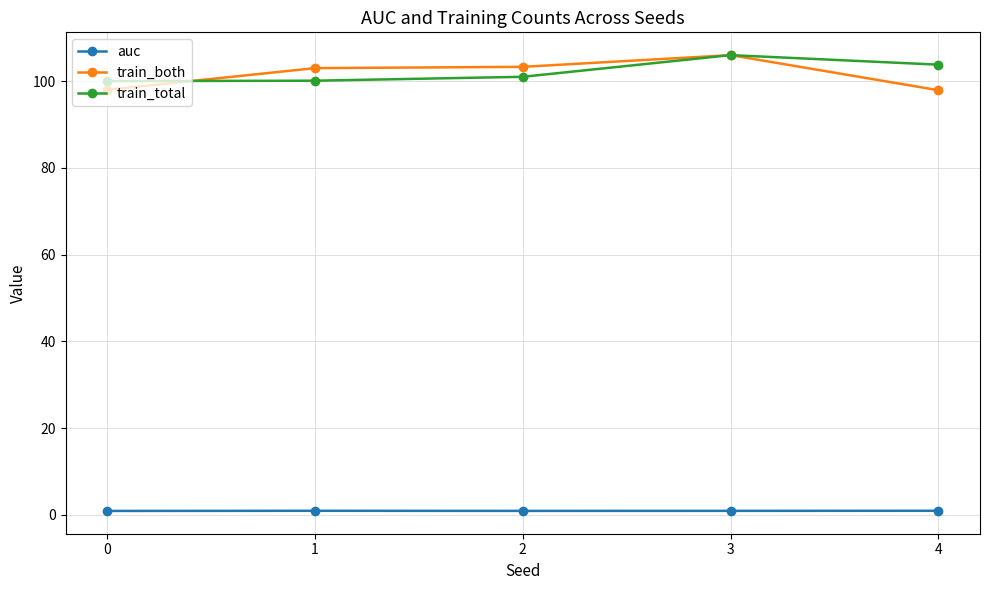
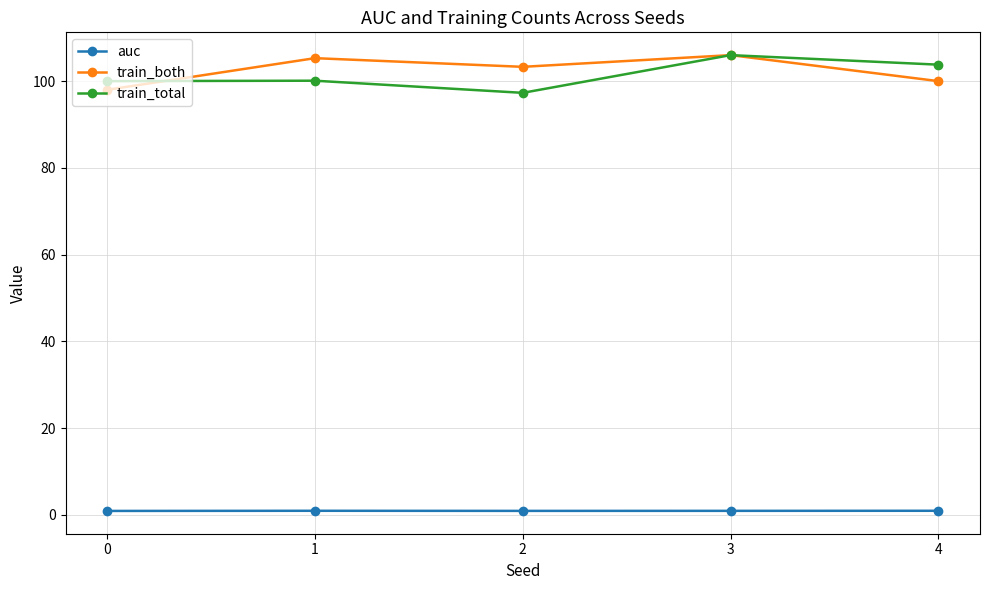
  {
    "auc": {
      "0": 1,
      "1": 1,
      "2": 1,
      "3": 1,
      "4": 1
    },
    "train_both": {
-     "1": 103,
+     "1": 105,
      "2": 103,
-     "4": 98
+     "4": 100
    },
    "train_total": {
      "1": 100,
-     "2": 101,
+     "2": 97,
      "4": 104
    }
  }
